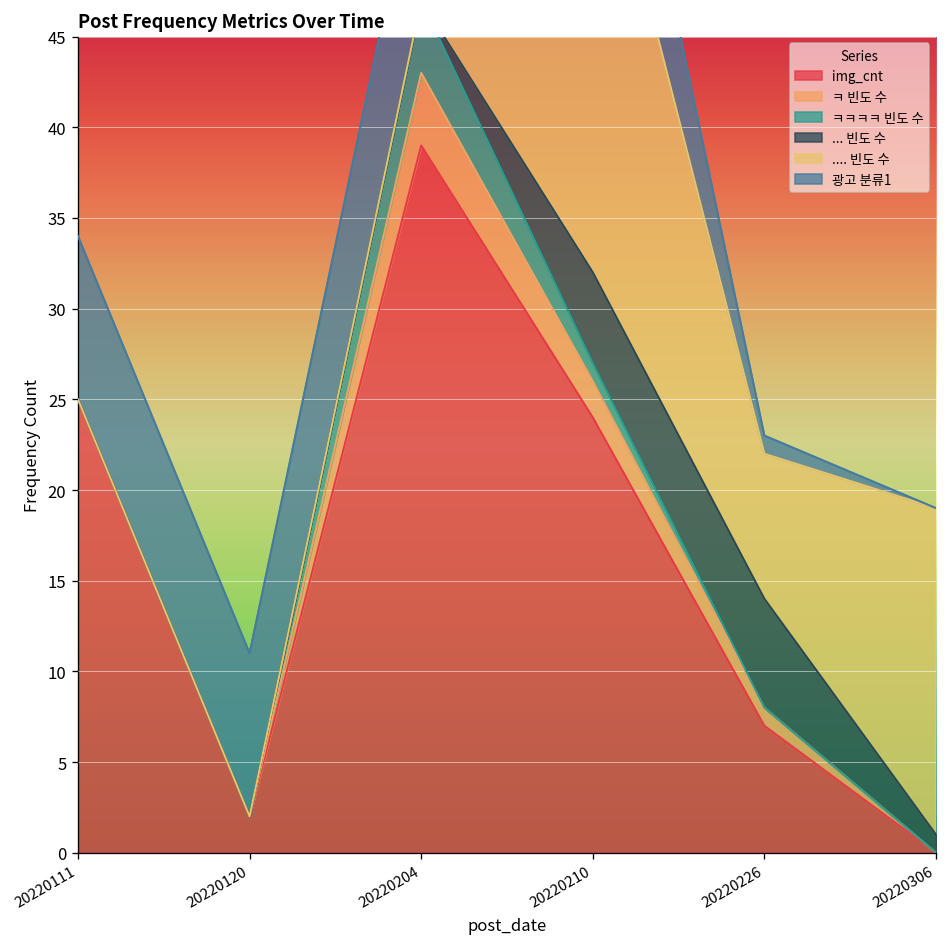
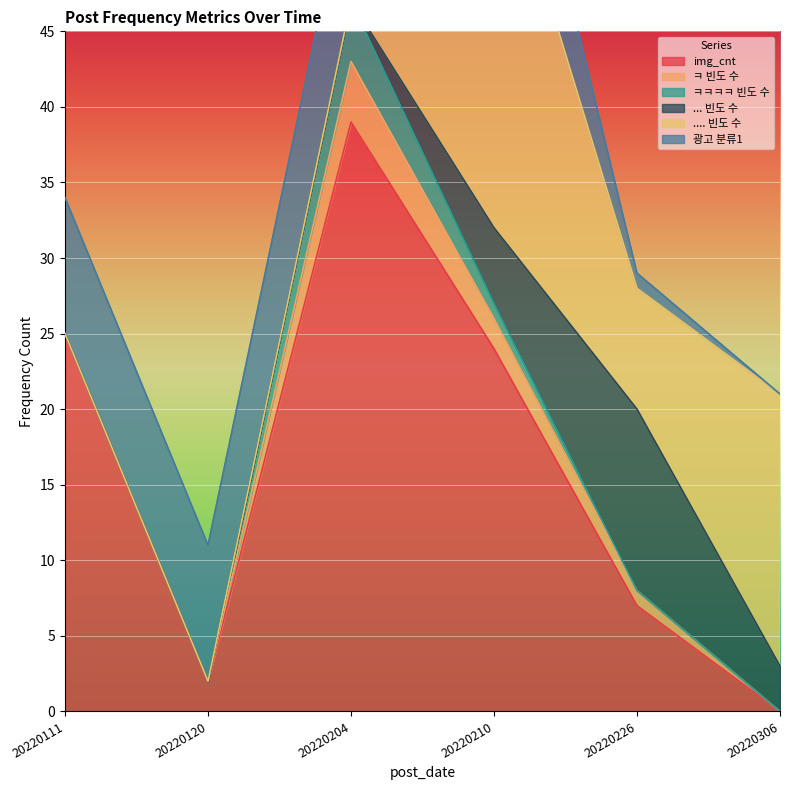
  {
    "img_cnt": {
      "20220204": 39,
      "20220210": 24,
      "20220226": 7
    },
    "... 빈도 수": {
      "20220210": 5,
-     "20220226": 6,
-     "20220306": 1
+     "20220226": 12,
+     "20220306": 3
    }
  }
